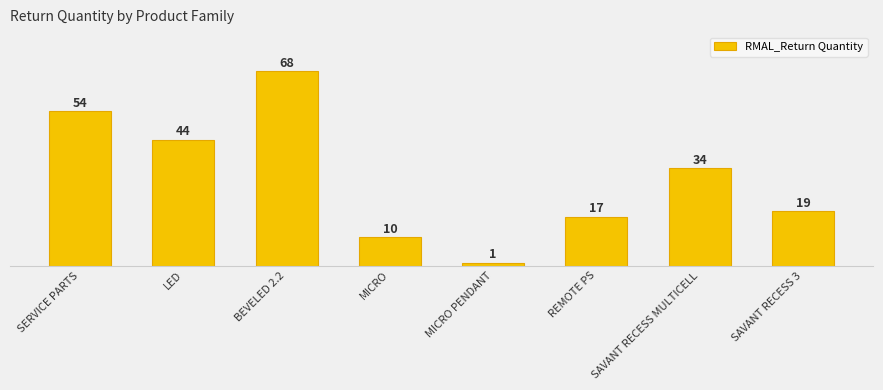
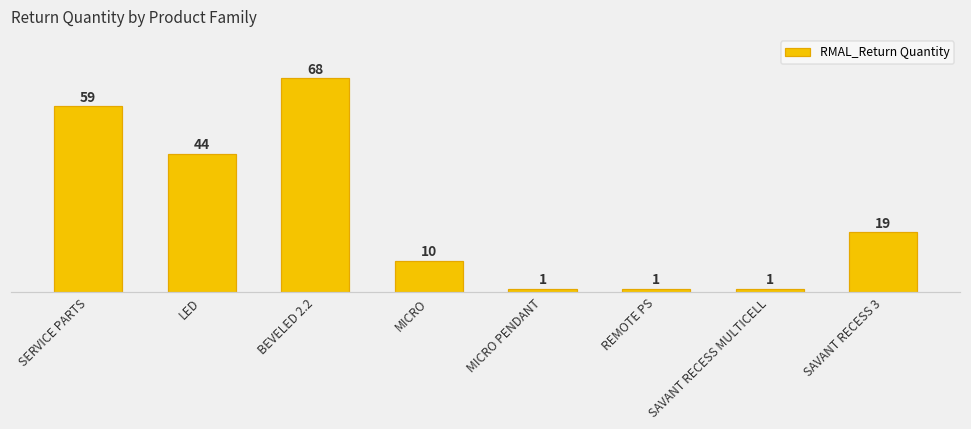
  {
-   "SERVICE PARTS": 54,
+   "SERVICE PARTS": 59,
    "LED": 44,
    "BEVELED 2.2": 68,
    "MICRO": 10,
    "MICRO PENDANT": 1,
-   "REMOTE PS": 17,
-   "SAVANT RECESS MULTICELL": 34,
+   "REMOTE PS": 1,
+   "SAVANT RECESS MULTICELL": 1,
    "SAVANT RECESS 3": 19
  }
